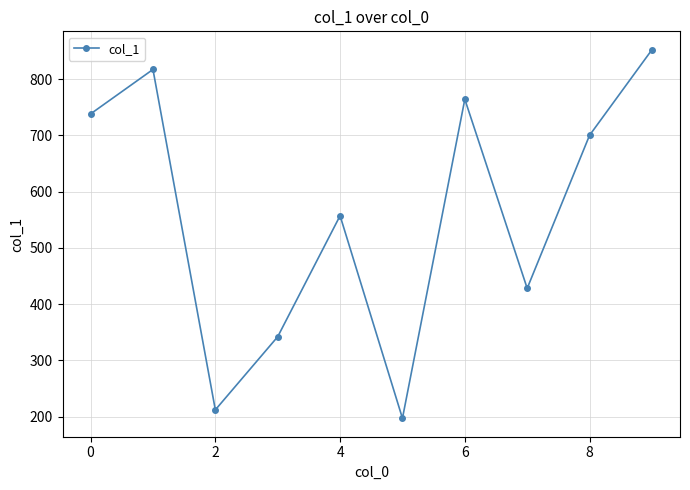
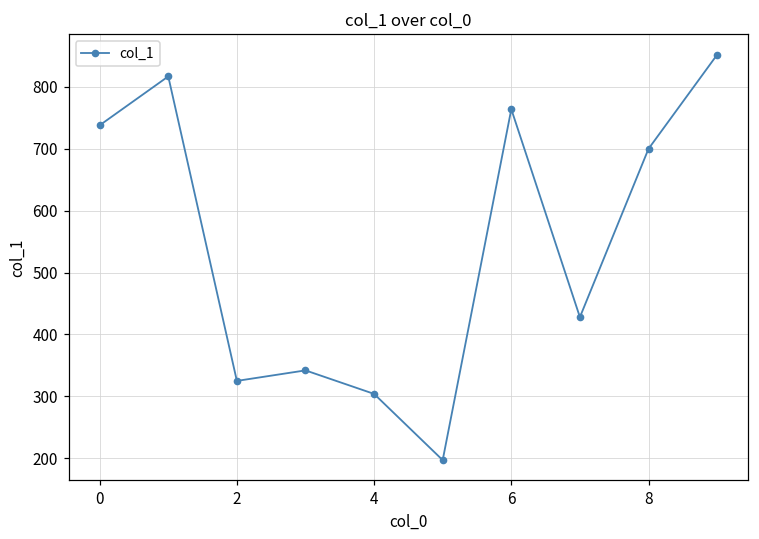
  {
    "0": 740,
-   "2": 210,
-   "4": 560,
+   "2": 330,
+   "4": 300,
    "6": 760,
    "8": 700
  }
